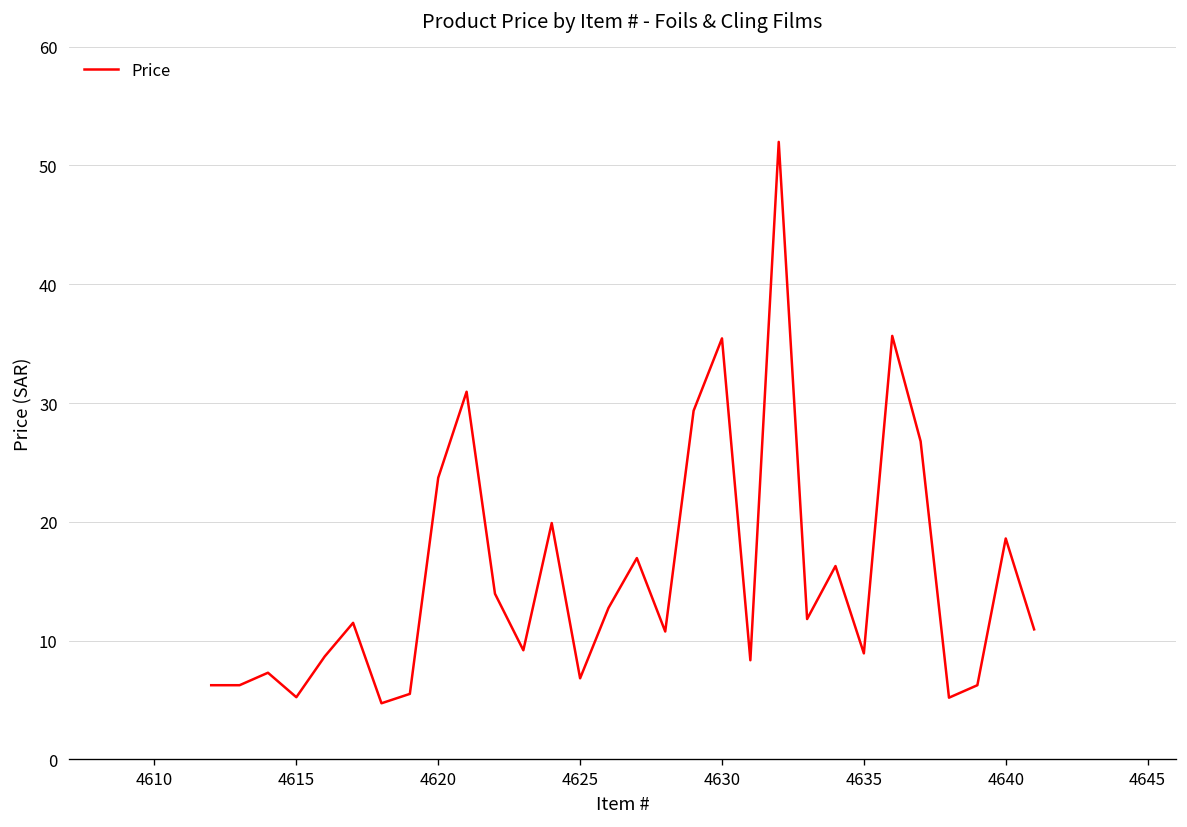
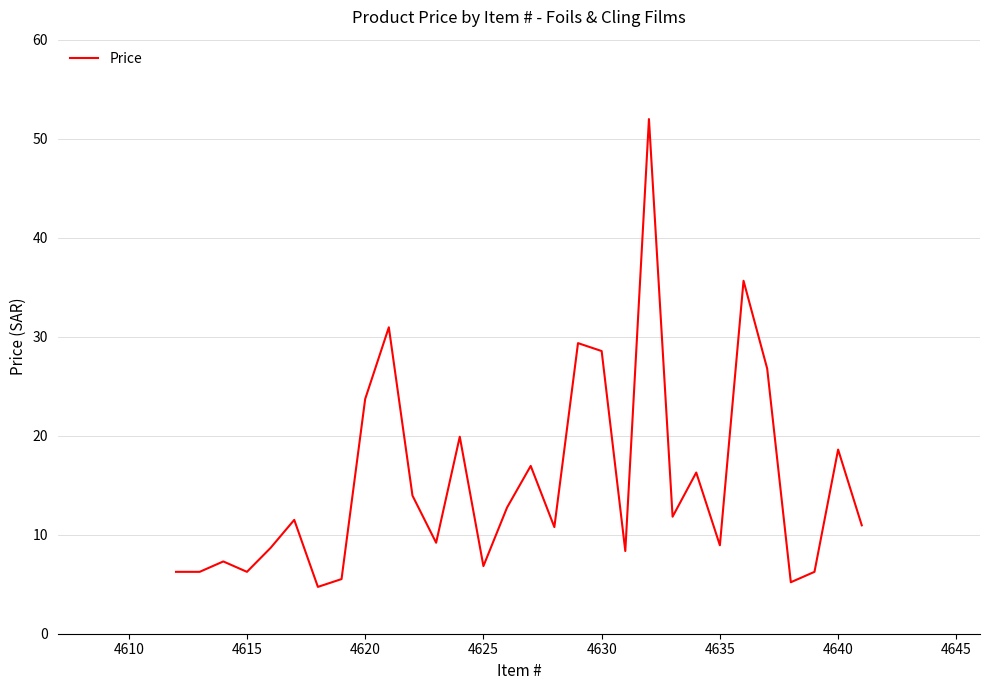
  {
-   "4615": 5,
+   "4615": 6,
    "4620": 24,
    "4625": 7,
-   "4630": 35,
+   "4630": 29,
    "4635": 9,
    "4640": 19
  }
